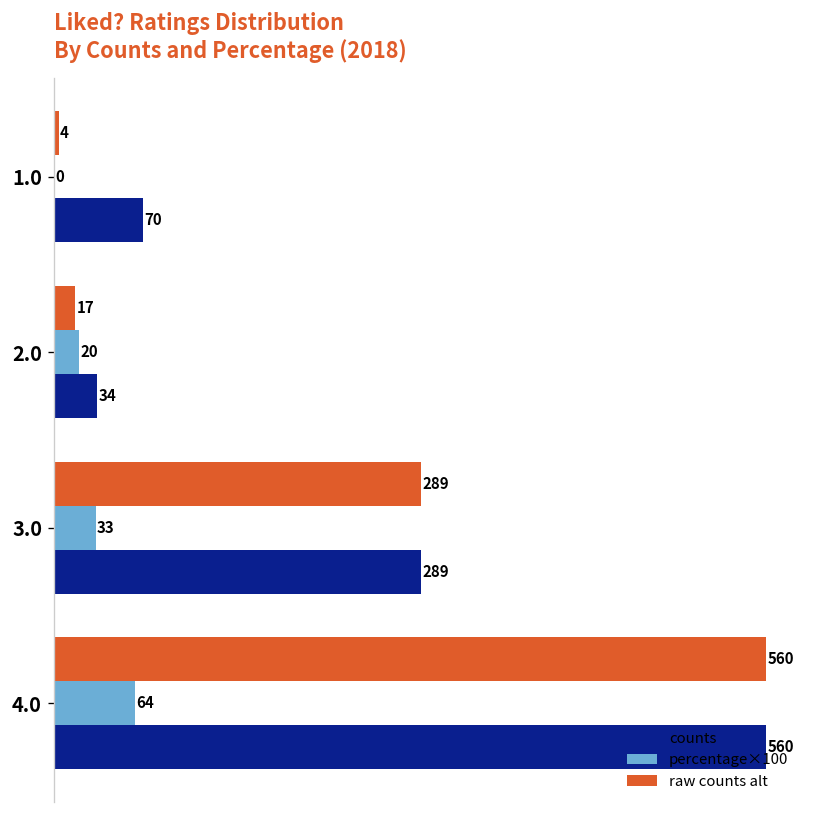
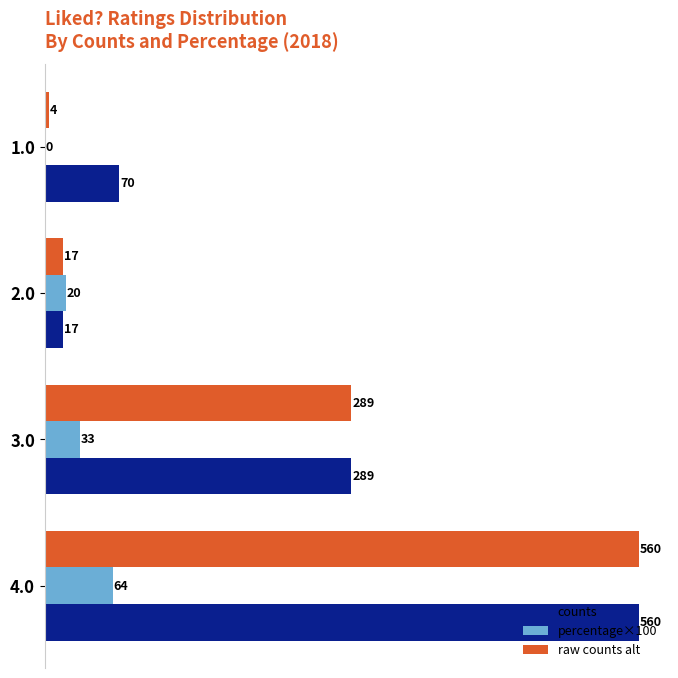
  {
    "counts": {
      "1.0": 70,
-     "2.0": 34,
+     "2.0": 17,
      "3.0": 289,
      "4.0": 560
    },
    "percentage×100": {
      "1.0": 0,
      "2.0": 20,
      "3.0": 33,
      "4.0": 64
    },
    "raw counts alt": {
      "1.0": 4,
      "2.0": 17,
      "3.0": 289,
      "4.0": 560
    }
  }
